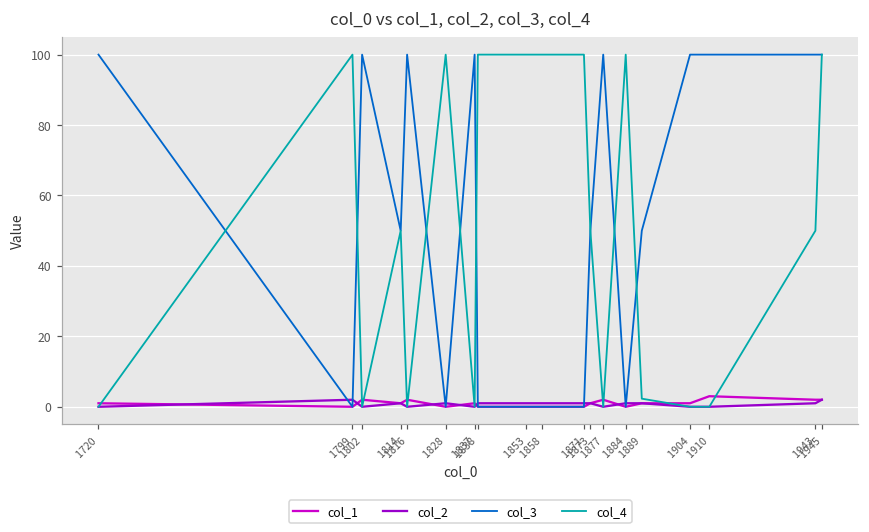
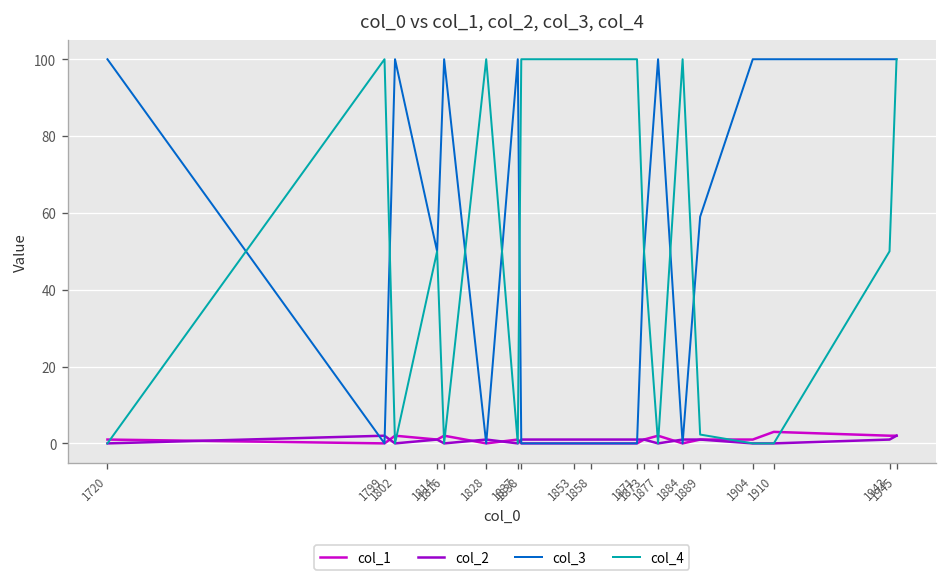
  {
    "col_3": {
      "1720": 100,
      "1802": 100,
      "1816": 100,
      "1837": 100,
      "1877": 100,
-     "1889": 50,
+     "1889": 59,
      "1904": 100,
      "1910": 100,
      "1943": 100
    },
    "col_4": {
      "1799": 100,
      "1828": 100,
      "1838": 100,
      "1853": 100,
      "1858": 100,
      "1871": 100,
      "1884": 100,
      "1889": 2,
      "1943": 50
    }
  }
